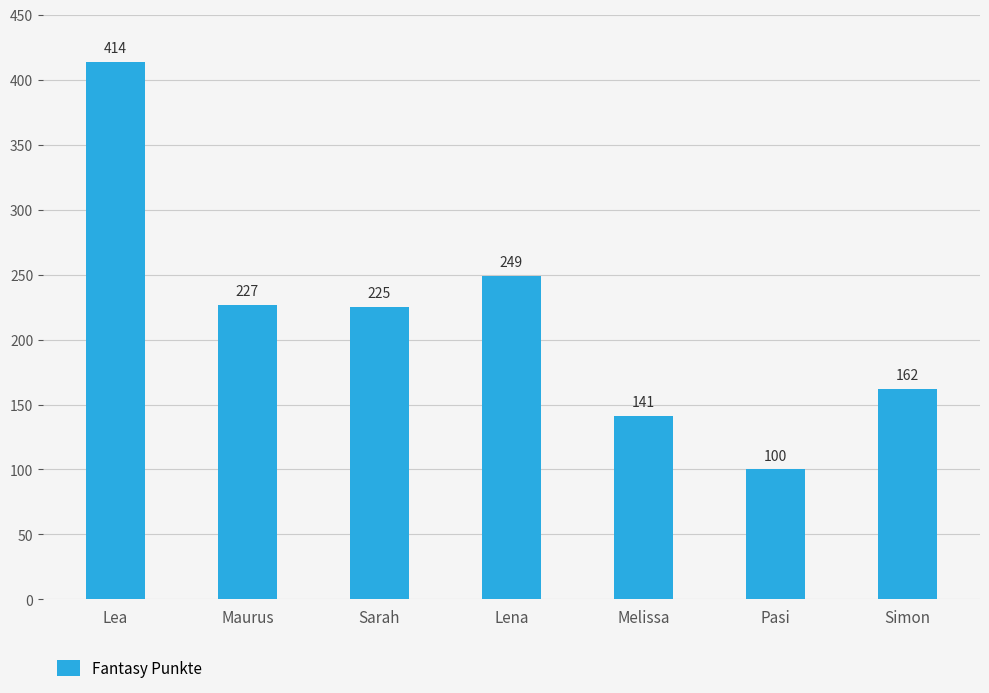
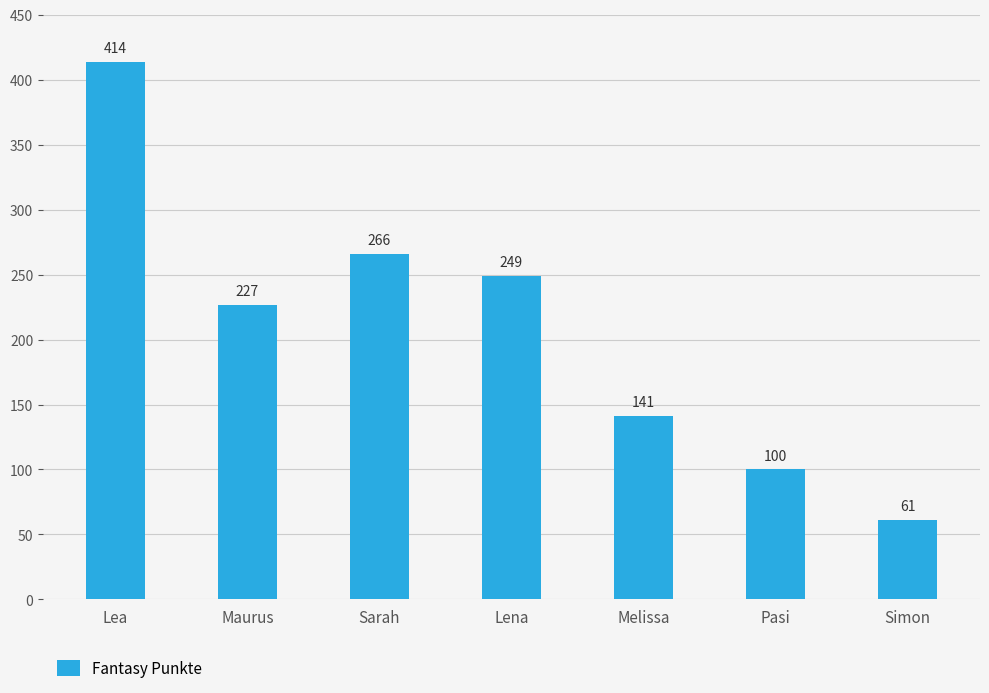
  {
    "Lea": 414,
    "Maurus": 227,
-   "Sarah": 225,
+   "Sarah": 266,
    "Lena": 249,
    "Melissa": 141,
    "Pasi": 100,
-   "Simon": 162
+   "Simon": 61
  }
